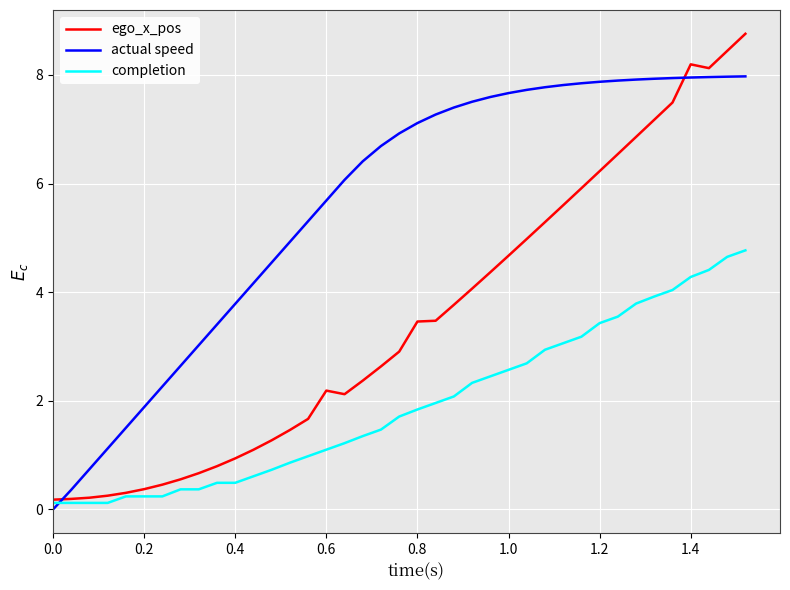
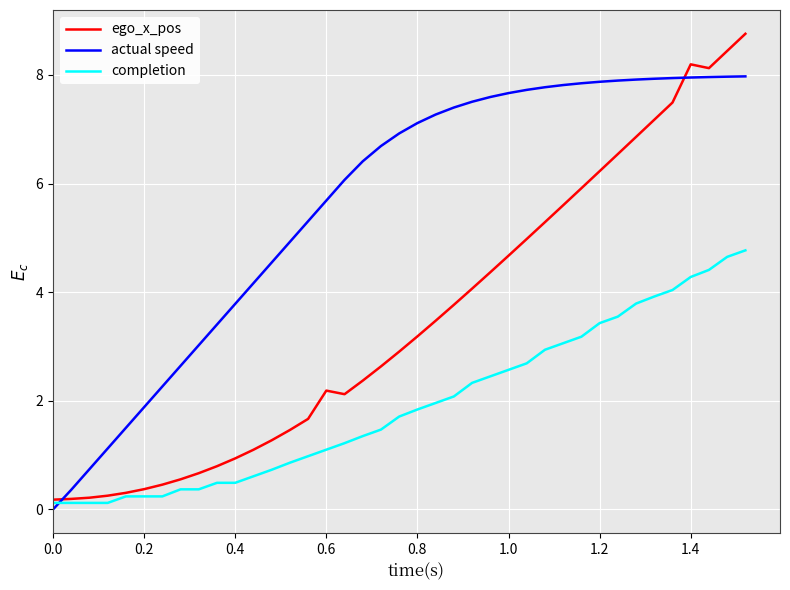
  {
    "ego_x_pos": {
      "0.0": 0.2,
      "0.2": 0.4,
      "0.4": 0.9,
      "0.6": 2.2,
-     "0.8": 3.5,
+     "0.8": 3.2,
      "1.0": 4.7,
      "1.2": 6.2,
      "1.4": 8.2
    },
    "actual speed": {
      "0.0": 0.0,
      "0.2": 1.9,
      "0.4": 3.8,
      "0.6": 5.7,
      "0.8": 7.1,
      "1.0": 7.7,
      "1.2": 7.9,
      "1.4": 8.0
    },
    "completion": {
      "0.0": 0.1,
      "0.2": 0.2,
      "0.4": 0.5,
      "0.6": 1.1,
      "0.8": 1.8,
      "1.0": 2.6,
      "1.2": 3.4,
      "1.4": 4.3
    }
  }
